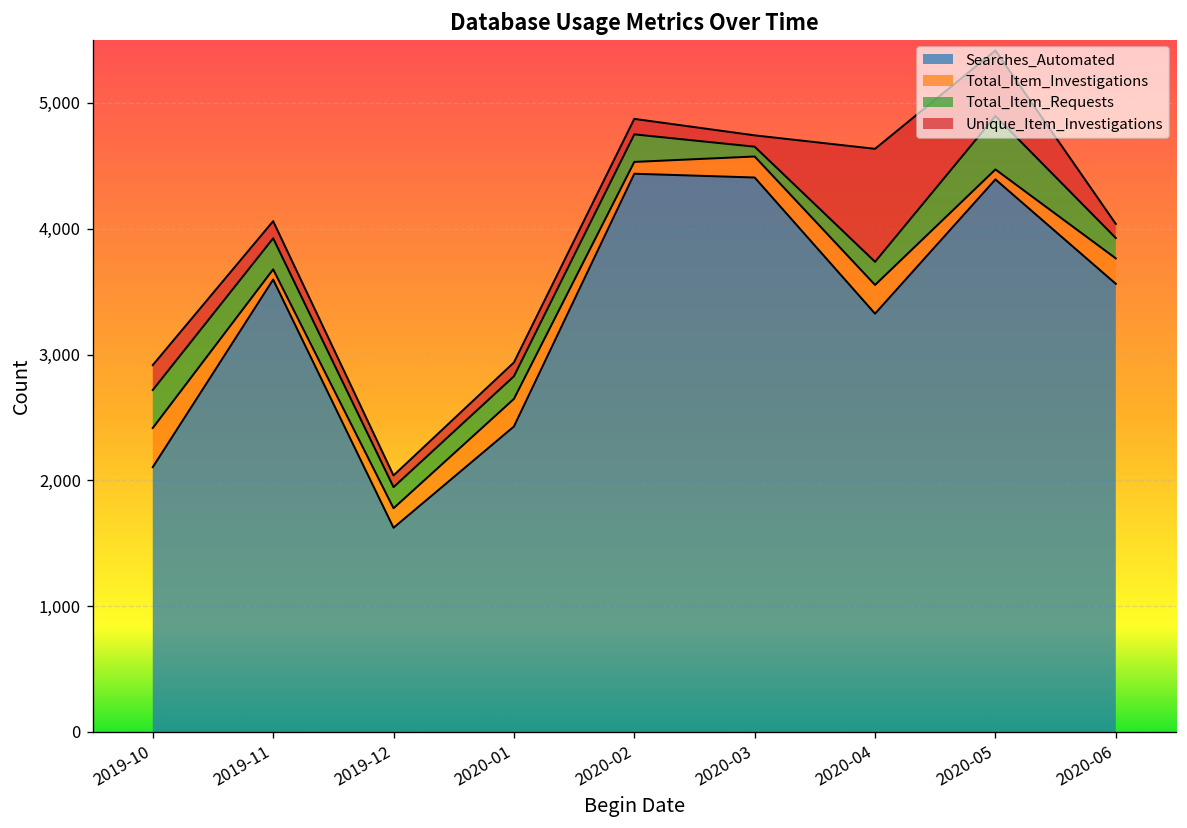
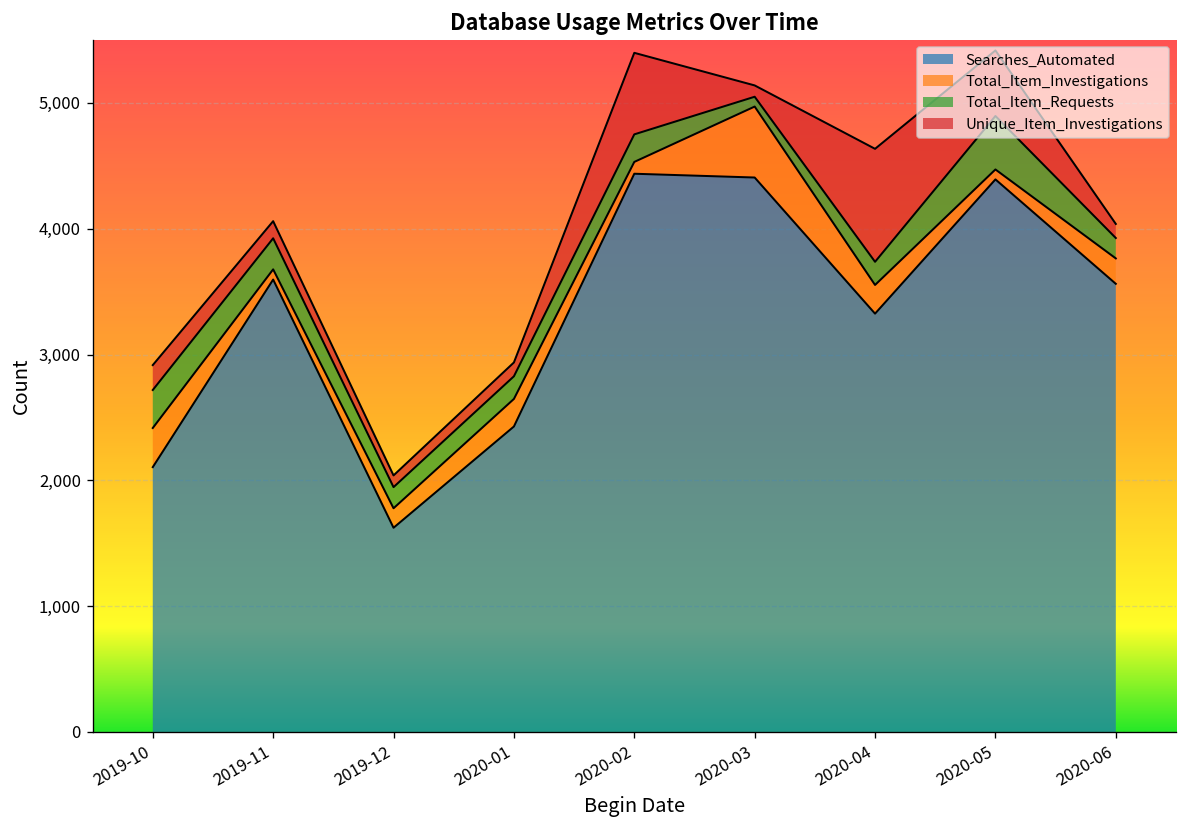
  {
    "Searches_Automated": {
      "2019-10": "2,110",
      "2019-11": "3,600",
      "2019-12": "1,620",
      "2020-01": "2,430",
      "2020-02": "4,440",
      "2020-03": "4,410",
      "2020-04": "3,330",
      "2020-05": "4,390",
      "2020-06": "3,560"
    },
    "Total_Item_Investigations": {
      "2019-10": "310",
      "2019-11": "80",
      "2019-12": "160",
      "2020-01": "220",
      "2020-02": "90",
-     "2020-03": "170",
+     "2020-03": "560",
      "2020-04": "230",
      "2020-05": "80",
      "2020-06": "200"
    },
    "Total_Item_Requests": {
      "2019-10": "300",
      "2019-11": "250",
      "2019-12": "170",
      "2020-01": "180",
      "2020-02": "220",
      "2020-03": "80",
      "2020-04": "180",
      "2020-06": "160"
    },
    "Unique_Item_Investigations": {
      "2019-10": "200",
      "2019-11": "140",
      "2019-12": "90",
      "2020-01": "110",
-     "2020-02": "120",
+     "2020-02": "650",
      "2020-03": "90",
      "2020-04": "900",
      "2020-06": "110"
    }
  }
